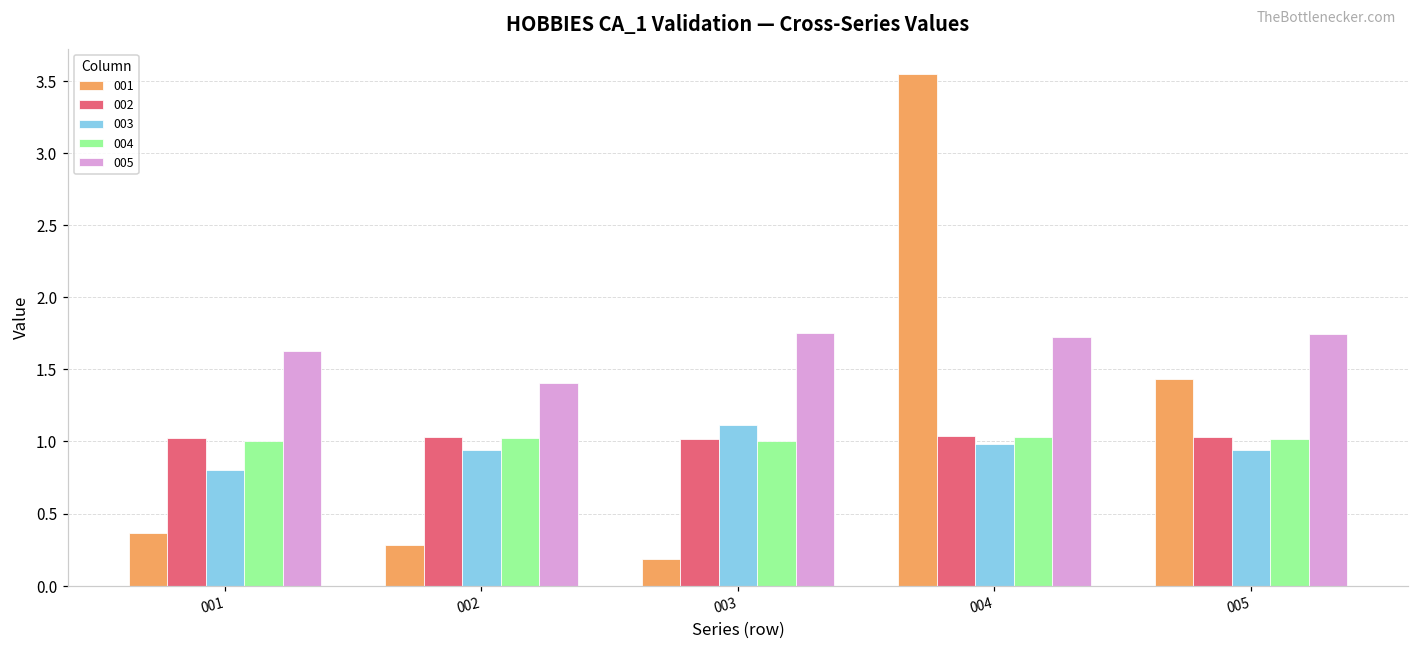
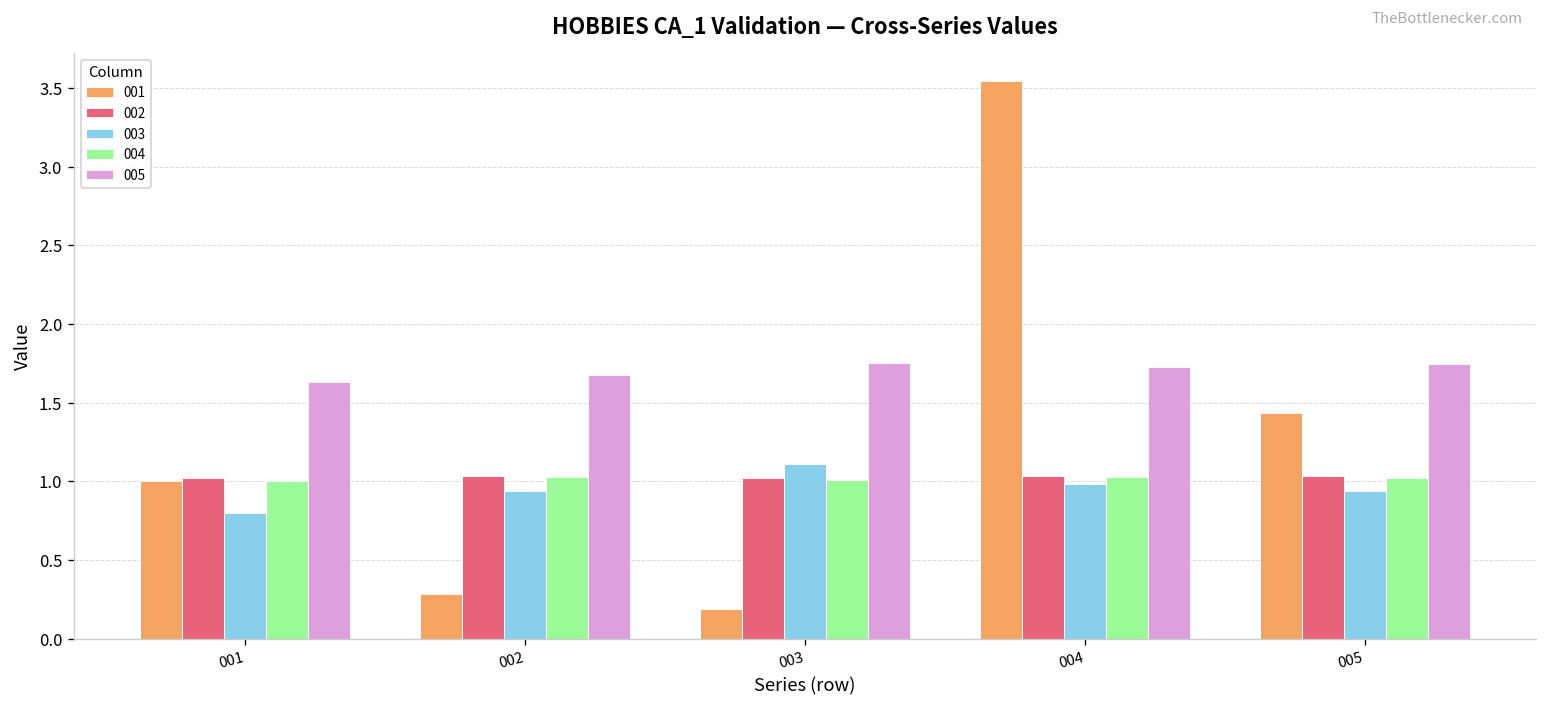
  {
    "001": {
-     "001": 0.37,
+     "001": 1.00,
      "002": 0.28,
      "003": 0.19,
      "004": 3.54,
      "005": 1.43
    },
    "002": {
      "001": 1.02,
      "002": 1.03,
      "003": 1.02,
      "004": 1.04,
      "005": 1.03
    },
    "003": {
      "001": 0.80,
      "002": 0.94,
      "003": 1.11,
      "004": 0.98,
      "005": 0.94
    },
    "004": {
      "001": 1.00,
      "002": 1.02,
      "003": 1.01,
      "004": 1.03,
      "005": 1.02
    },
    "005": {
      "001": 1.63,
-     "002": 1.41,
+     "002": 1.68,
      "003": 1.75,
      "004": 1.73,
      "005": 1.74
    }
  }
